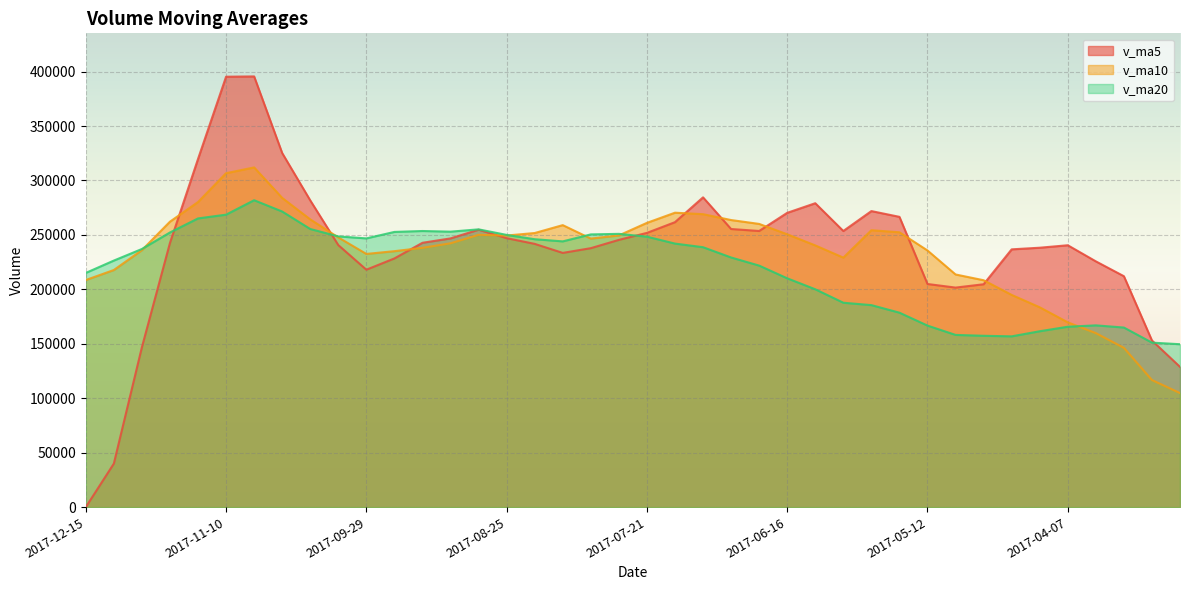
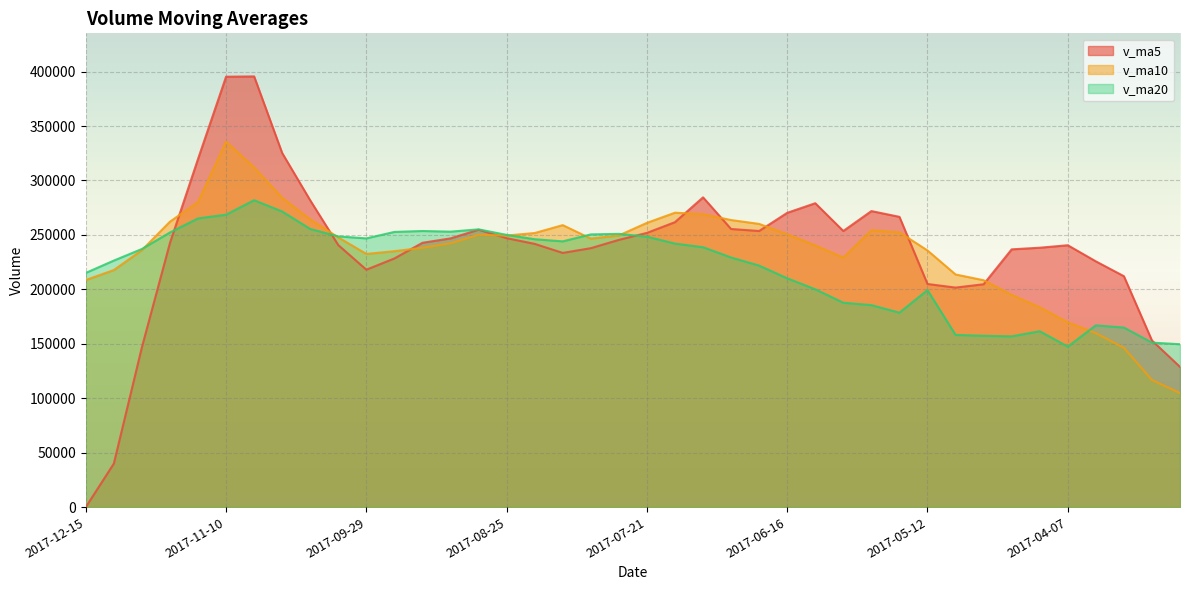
  {
    "v_ma5": {
      "2017-12-15": 0,
      "2017-11-10": 395000,
      "2017-09-29": 218000,
      "2017-08-25": 247000,
      "2017-07-21": 252000,
      "2017-06-16": 270000,
      "2017-05-12": 205000,
      "2017-04-07": 241000
    },
    "v_ma10": {
      "2017-12-15": 209000,
-     "2017-11-10": 307000,
+     "2017-11-10": 336000,
      "2017-09-29": 233000,
      "2017-07-21": 261000,
      "2017-06-16": 251000,
      "2017-05-12": 236000,
      "2017-04-07": 170000
    },
    "v_ma20": {
      "2017-12-15": 215000,
      "2017-11-10": 269000,
      "2017-09-29": 247000,
      "2017-07-21": 248000,
      "2017-06-16": 210000,
-     "2017-05-12": 167000,
-     "2017-04-07": 166000
+     "2017-05-12": 199000,
+     "2017-04-07": 147000
    }
  }
